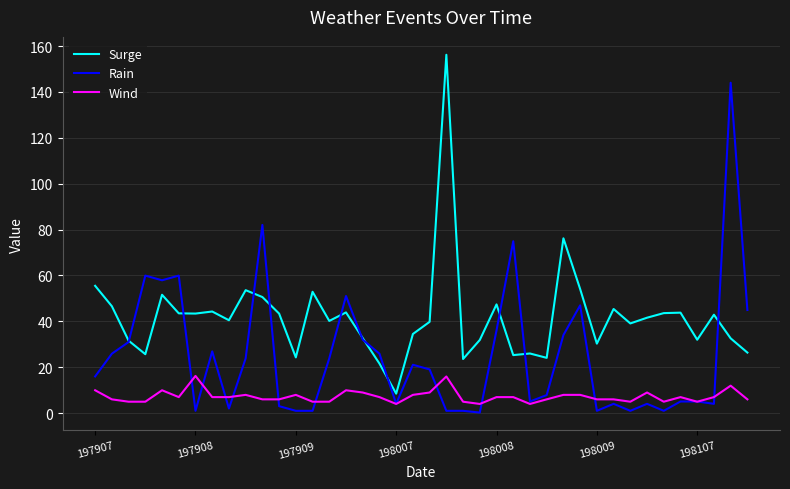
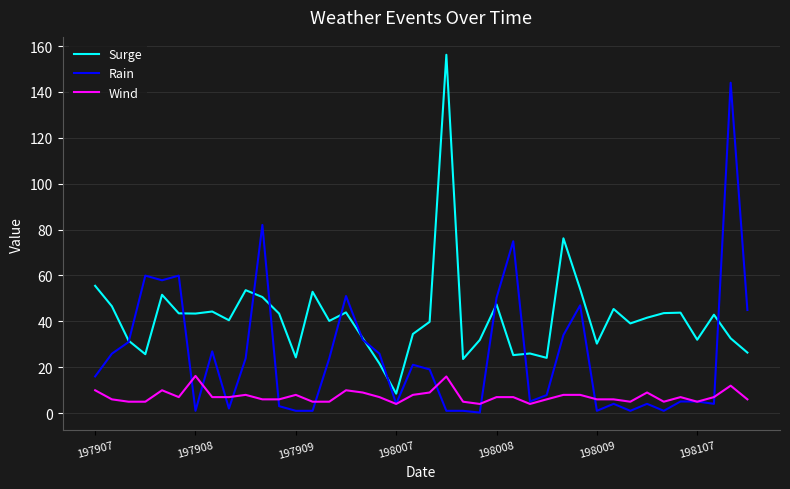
  {
    "Surge": {
      "197907": 56,
      "197908": 43,
      "197909": 24,
      "198007": 9,
      "198008": 47,
      "198009": 30,
      "198107": 32
    },
    "Rain": {
      "197907": 16,
      "197908": 1,
      "197909": 1,
-     "198008": 36,
+     "198008": 50,
      "198009": 1
    },
    "Wind": {
      "197907": 10,
      "197908": 16,
      "197909": 8,
      "198008": 7,
      "198009": 6
    }
  }
